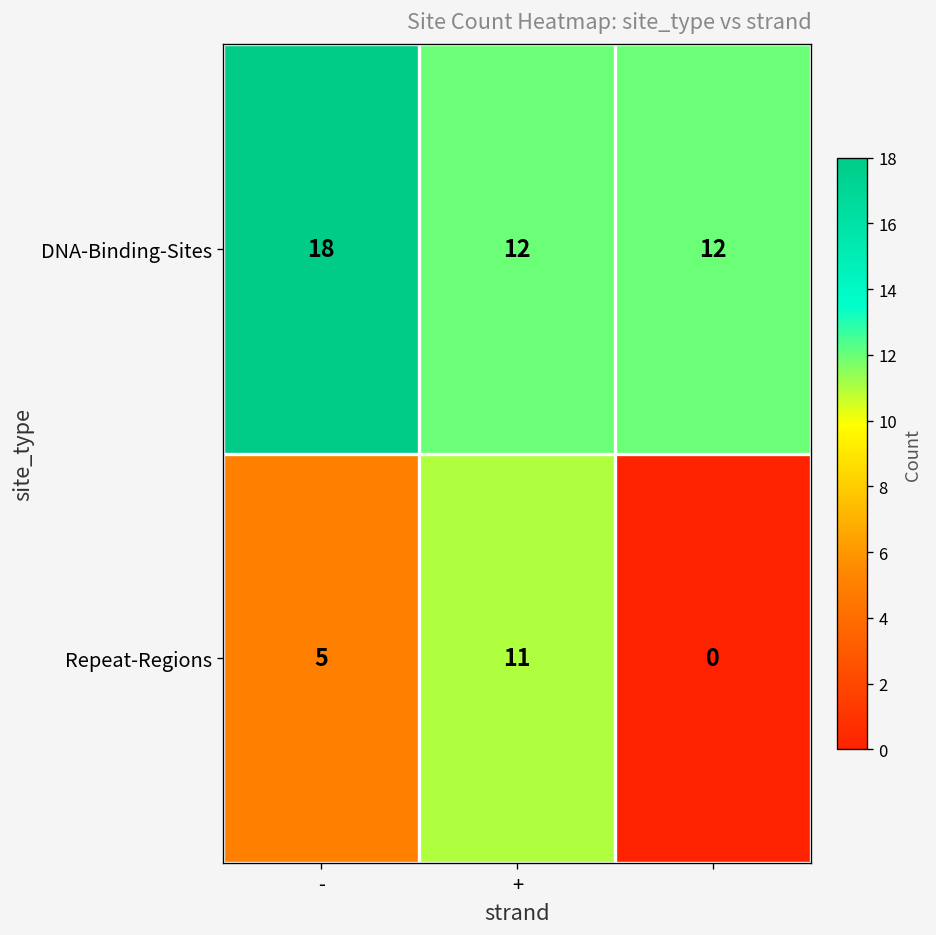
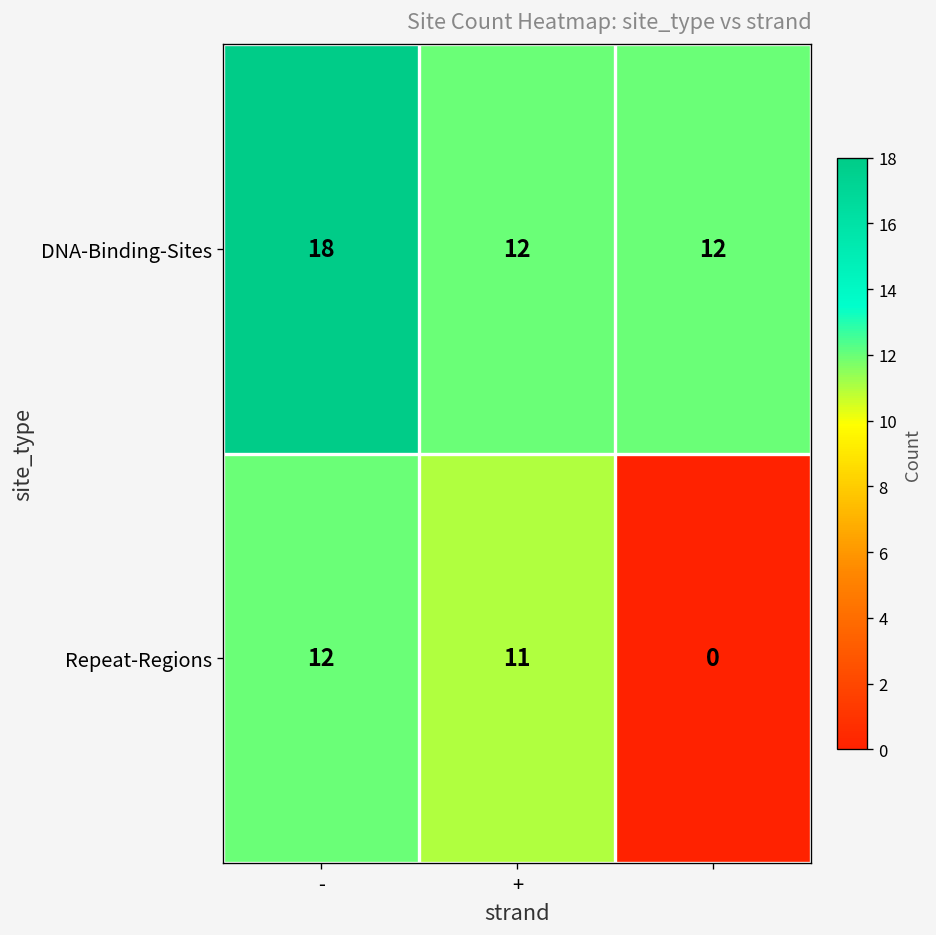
  {
    "DNA-Binding-Sites": {
      "-": 18,
      "+": 12
    },
    "Repeat-Regions": {
-     "-": 5,
+     "-": 12,
      "+": 11
    }
  }
